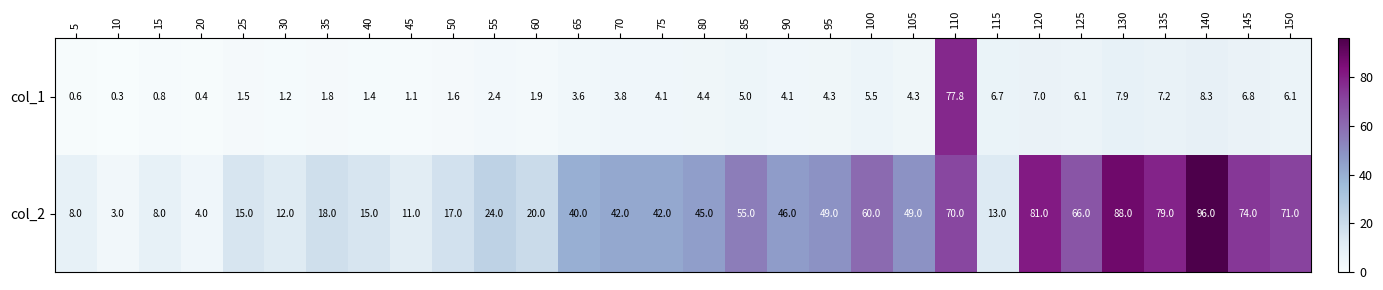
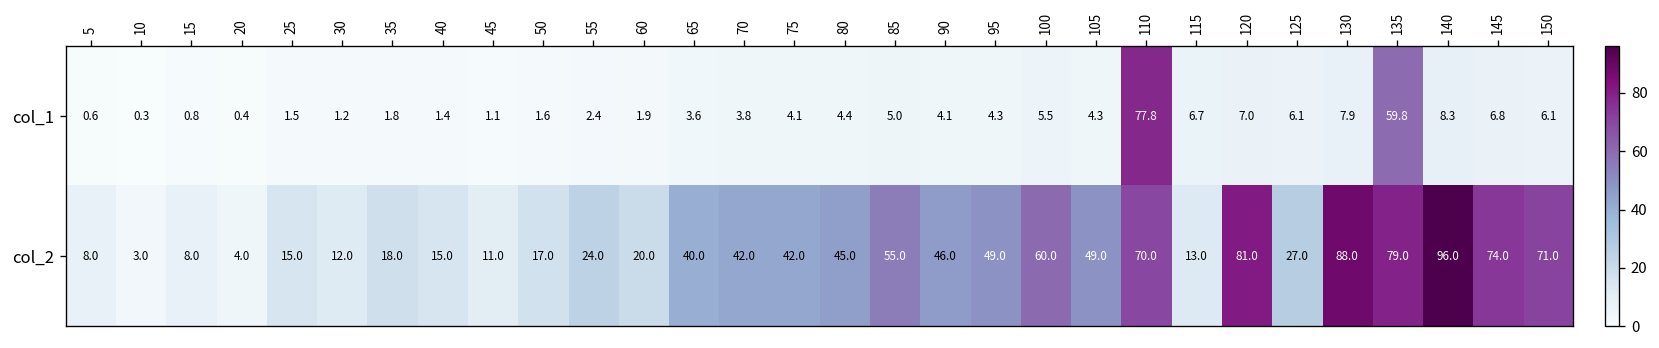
  {
    "col_1": {
      "5": 0.6,
      "10": 0.3,
      "15": 0.8,
      "20": 0.4,
      "25": 1.5,
      "30": 1.2,
      "35": 1.8,
      "40": 1.4,
      "45": 1.1,
      "50": 1.6,
      "55": 2.4,
      "60": 1.9,
      "65": 3.6,
      "70": 3.8,
      "75": 4.1,
      "80": 4.4,
      "85": 5.0,
      "90": 4.1,
      "95": 4.3,
      "100": 5.5,
      "105": 4.3,
      "110": 77.8,
      "115": 6.7,
      "120": 7.0,
      "125": 6.1,
      "130": 7.9,
-     "135": 7.2,
+     "135": 59.8,
      "140": 8.3,
      "145": 6.8,
      "150": 6.1
    },
    "col_2": {
      "5": 8.0,
      "10": 3.0,
      "15": 8.0,
      "20": 4.0,
      "25": 15.0,
      "30": 12.0,
      "35": 18.0,
      "40": 15.0,
      "45": 11.0,
      "50": 17.0,
      "55": 24.0,
      "60": 20.0,
      "65": 40.0,
      "70": 42.0,
      "75": 42.0,
      "80": 45.0,
      "85": 55.0,
      "90": 46.0,
      "95": 49.0,
      "100": 60.0,
      "105": 49.0,
      "110": 70.0,
      "115": 13.0,
      "120": 81.0,
-     "125": 66.0,
+     "125": 27.0,
      "130": 88.0,
      "135": 79.0,
      "140": 96.0,
      "145": 74.0,
      "150": 71.0
    }
  }
